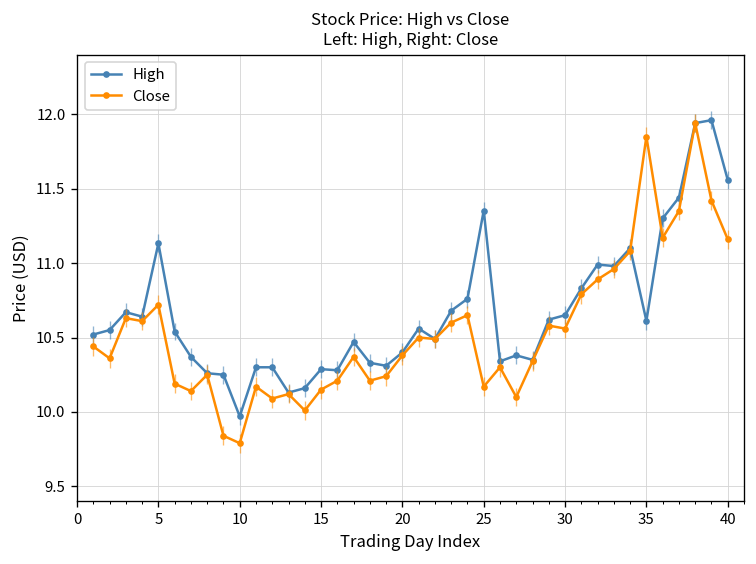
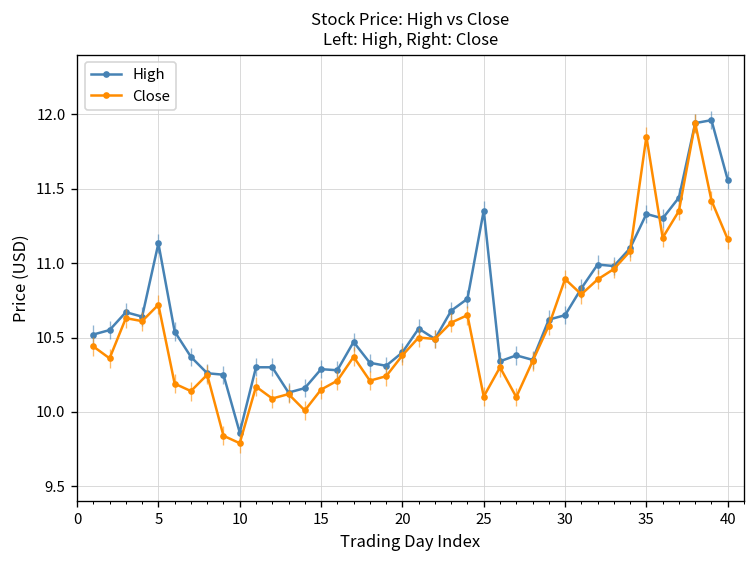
  {
    "High": {
      "5": 11.13,
-     "10": 9.97,
+     "10": 9.86,
      "15": 10.29,
      "25": 11.35,
      "30": 10.65,
-     "35": 10.61,
+     "35": 11.33,
      "40": 11.56
    },
    "Close": {
      "5": 10.72,
      "10": 9.79,
      "15": 10.15,
-     "25": 10.17,
-     "30": 10.56,
+     "25": 10.10,
+     "30": 10.89,
      "35": 11.85,
      "40": 11.16
    }
  }
